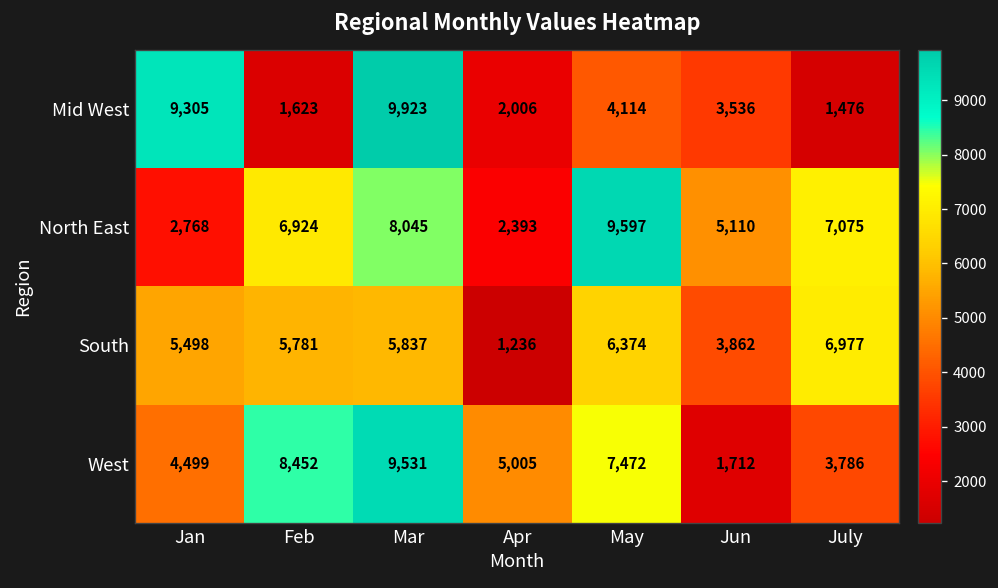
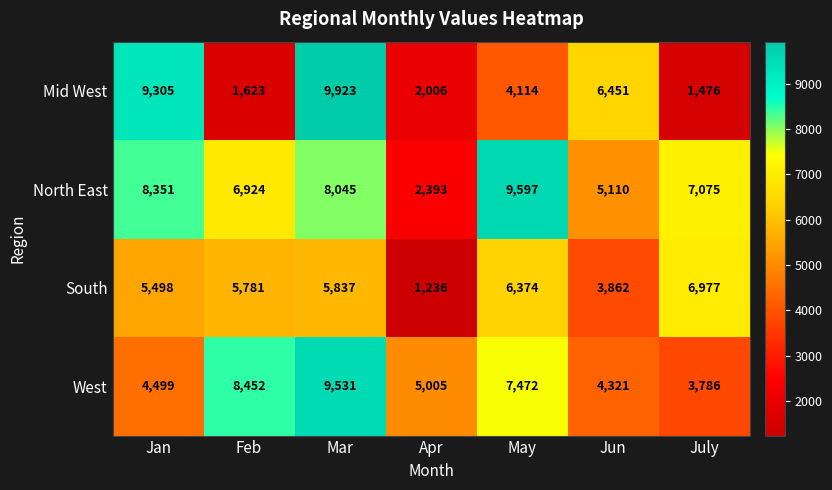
  {
    "Mid West": {
      "Jan": "9,305",
      "Feb": "1,623",
      "Mar": "9,923",
      "Apr": "2,006",
      "May": "4,114",
-     "Jun": "3,536",
+     "Jun": "6,451",
      "July": "1,476"
    },
    "North East": {
-     "Jan": "2,768",
+     "Jan": "8,351",
      "Feb": "6,924",
      "Mar": "8,045",
      "Apr": "2,393",
      "May": "9,597",
      "Jun": "5,110",
      "July": "7,075"
    },
    "South": {
      "Jan": "5,498",
      "Feb": "5,781",
      "Mar": "5,837",
      "Apr": "1,236",
      "May": "6,374",
      "Jun": "3,862",
      "July": "6,977"
    },
    "West": {
      "Jan": "4,499",
      "Feb": "8,452",
      "Mar": "9,531",
      "Apr": "5,005",
      "May": "7,472",
-     "Jun": "1,712",
+     "Jun": "4,321",
      "July": "3,786"
    }
  }
